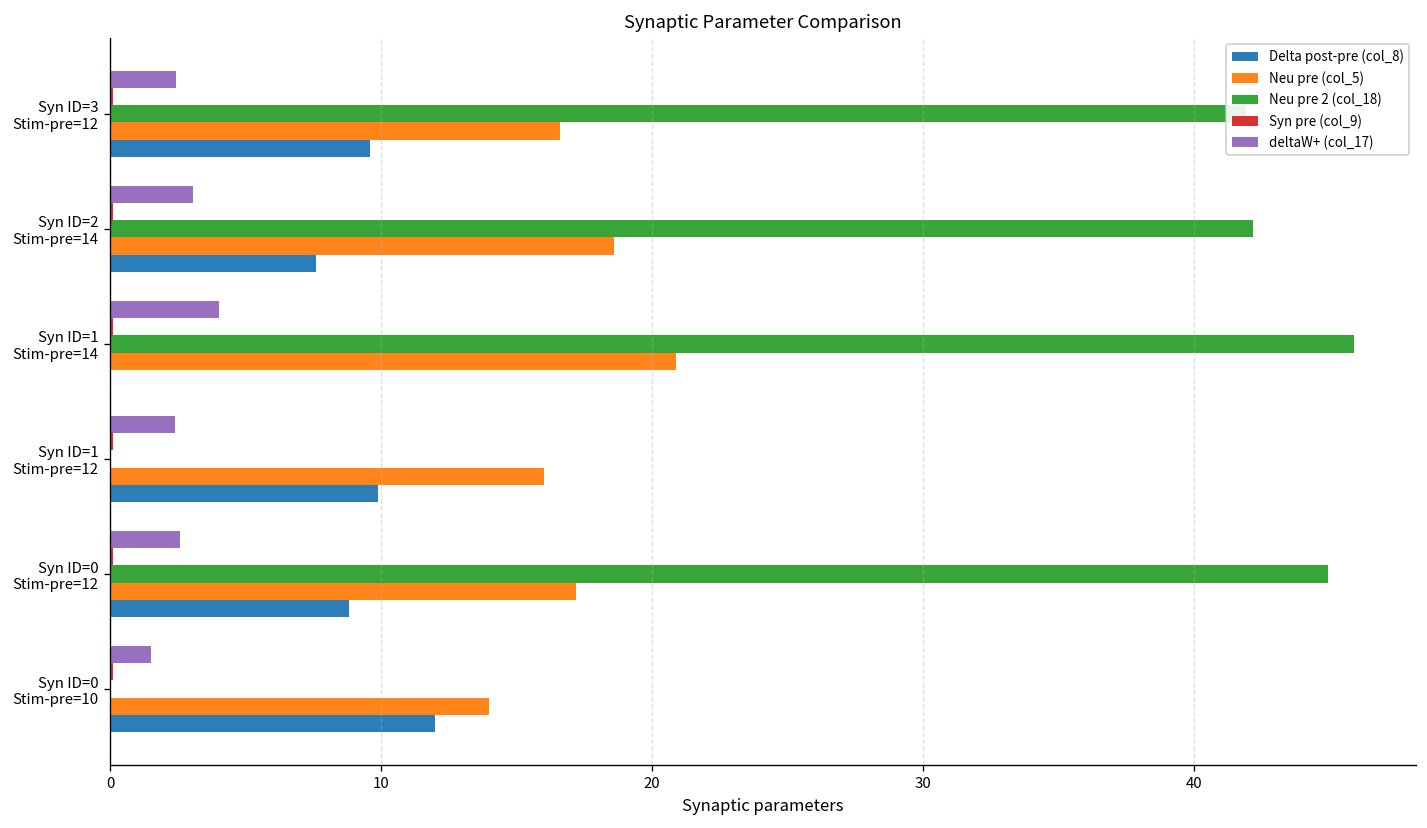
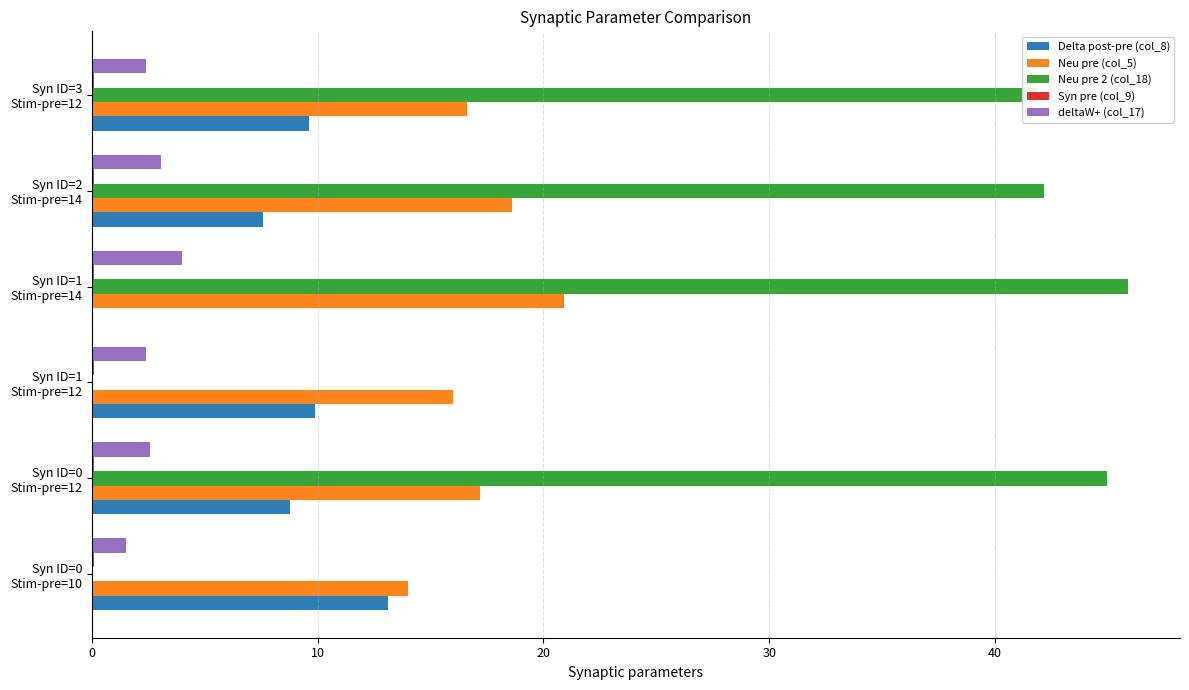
  {
    "Delta post-pre (col_8)": {
      "Syn ID=3 Stim-pre=12": 9.6,
      "Syn ID=2 Stim-pre=14": 7.6,
      "Syn ID=1 Stim-pre=14": 0.0,
      "Syn ID=1 Stim-pre=12": 9.9,
      "Syn ID=0 Stim-pre=12": 8.8,
-     "Syn ID=0 Stim-pre=10": 12.0
+     "Syn ID=0 Stim-pre=10": 13.1
    },
    "Neu pre (col_5)": {
      "Syn ID=3 Stim-pre=12": 16.6,
      "Syn ID=2 Stim-pre=14": 18.6,
      "Syn ID=1 Stim-pre=14": 20.9,
      "Syn ID=1 Stim-pre=12": 16.0,
      "Syn ID=0 Stim-pre=12": 17.2,
      "Syn ID=0 Stim-pre=10": 14.0
    },
    "Neu pre 2 (col_18)": {
      "Syn ID=2 Stim-pre=14": 42.2,
      "Syn ID=1 Stim-pre=14": 45.9,
      "Syn ID=1 Stim-pre=12": 0.0,
      "Syn ID=0 Stim-pre=12": 44.9,
      "Syn ID=0 Stim-pre=10": 0.0
    },
    "deltaW+ (col_17)": {
      "Syn ID=3 Stim-pre=12": 2.4,
      "Syn ID=2 Stim-pre=14": 3.1,
      "Syn ID=1 Stim-pre=14": 4.0,
      "Syn ID=1 Stim-pre=12": 2.4,
      "Syn ID=0 Stim-pre=12": 2.6,
      "Syn ID=0 Stim-pre=10": 1.5
    }
  }
